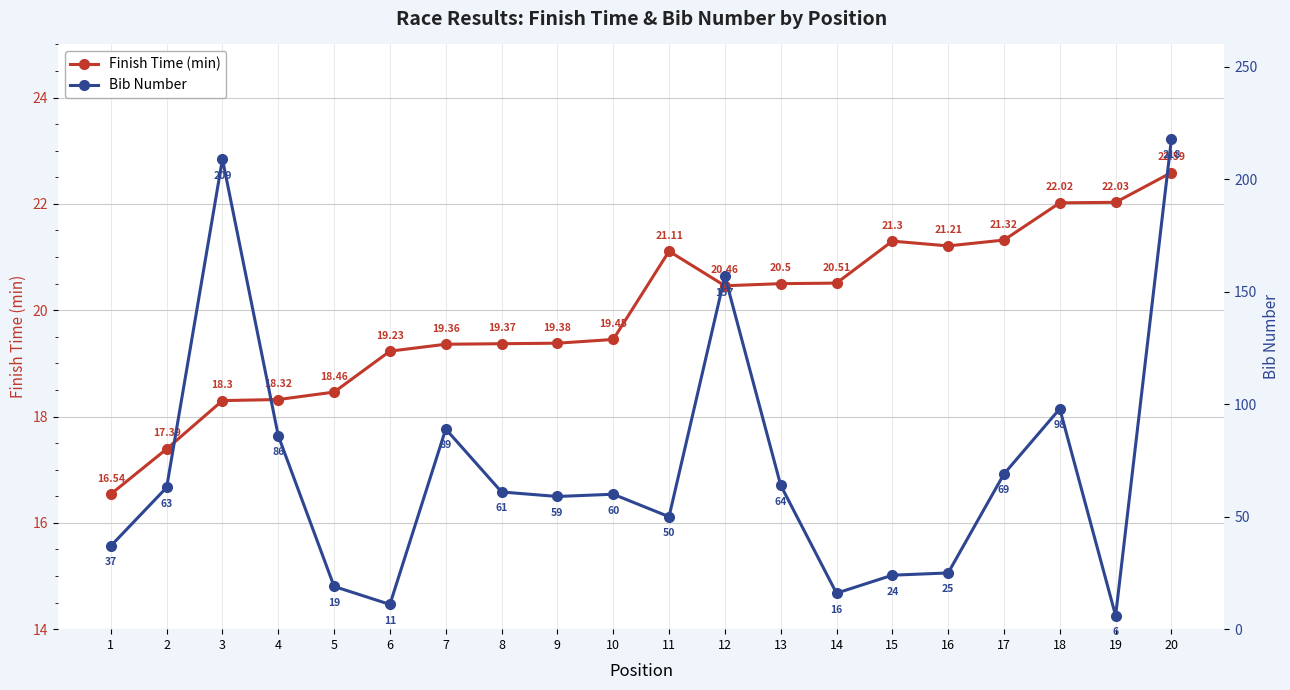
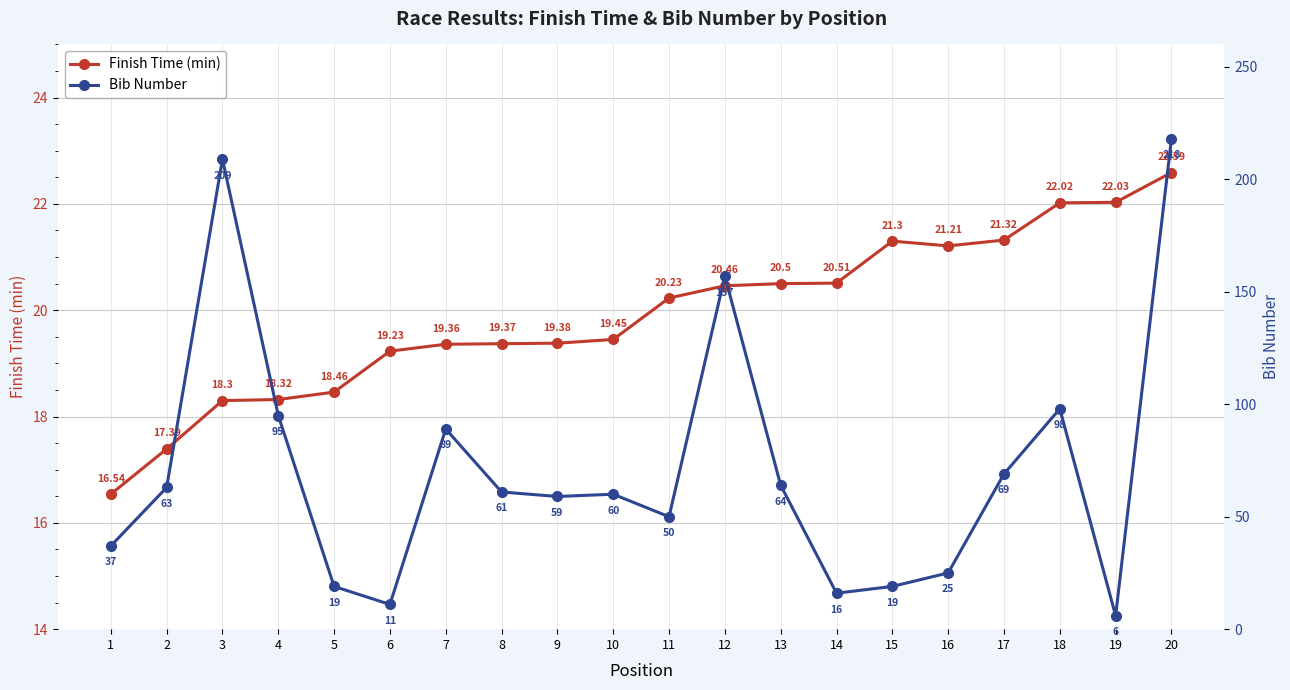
  {
    "Finish Time (min)": {
      "1": 16.54,
      "2": 17.39,
      "3": 18.3,
      "4": 18.32,
      "5": 18.46,
      "6": 19.23,
      "7": 19.36,
      "8": 19.37,
      "9": 19.38,
      "10": 19.45,
-     "11": 21.11,
+     "11": 20.23,
      "13": 20.5,
      "14": 20.51,
      "15": 21.3,
      "16": 21.21,
      "17": 21.32,
      "18": 22.02,
      "19": 22.03
    },
    "Bib Number": {
      "1": 37,
      "2": 63,
      "3": 209,
-     "4": 86,
+     "4": 95,
      "5": 19,
      "6": 11,
      "7": 89,
      "8": 61,
      "9": 59,
      "10": 60,
      "11": 50,
      "13": 64,
      "14": 16,
-     "15": 24,
+     "15": 19,
      "16": 25,
      "17": 69,
      "18": 98,
      "19": 6
    }
  }
